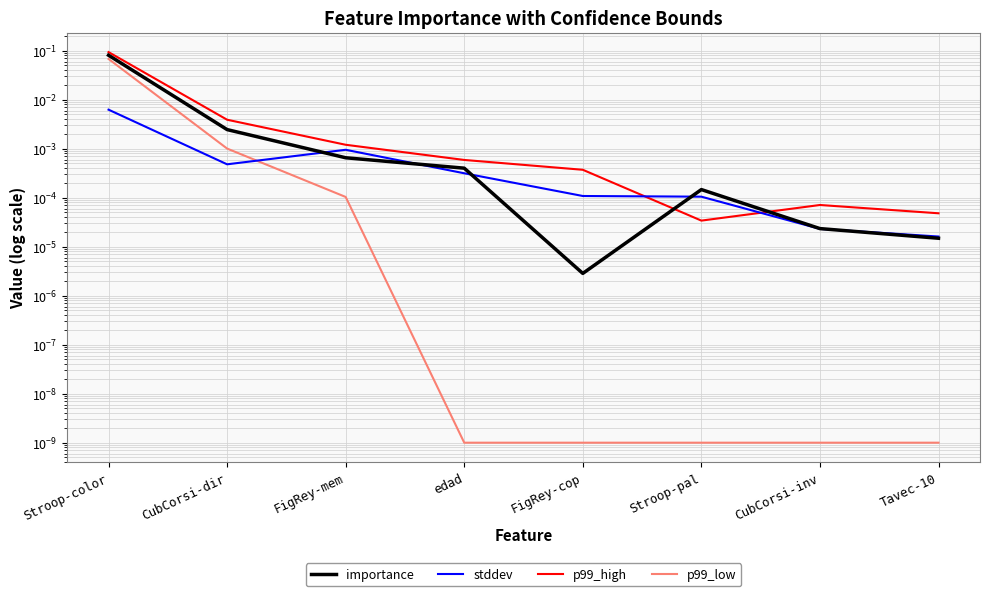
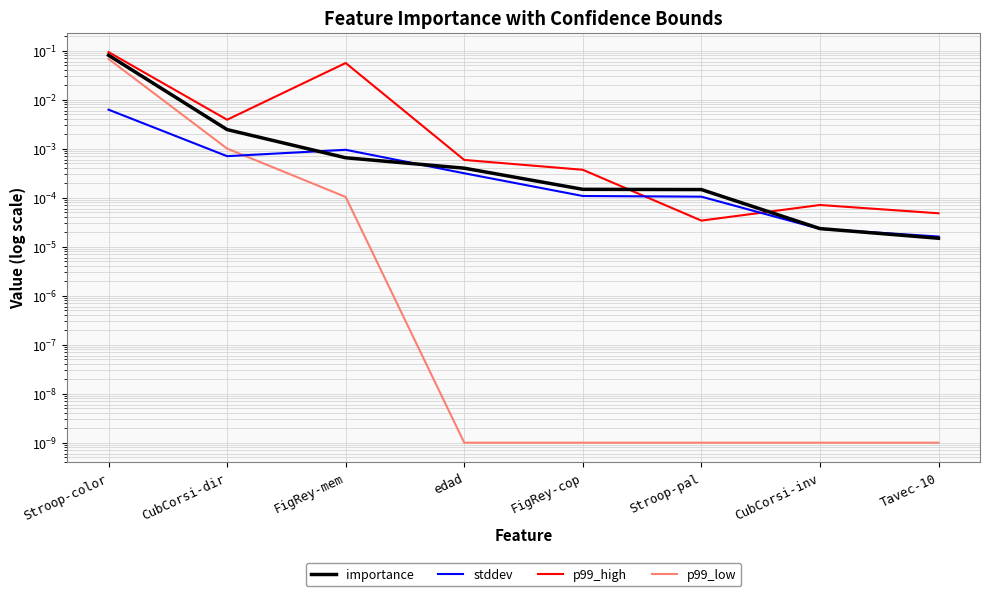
  {
    "importance": {
      "Stroop-color": 0.08,
      "CubCorsi-dir": 0.002,
      "FigRey-mem": 0.0007,
      "edad": 0.0004,
-     "FigRey-cop": 0.000003,
+     "FigRey-cop": 0.00015,
      "Stroop-pal": 0.00015
    },
    "stddev": {
      "Stroop-color": 0.006,
-     "CubCorsi-dir": 0.0005,
+     "CubCorsi-dir": 0.0007,
      "FigRey-mem": 0.0010,
      "edad": 0.0003,
      "FigRey-cop": 0.0001,
      "Stroop-pal": 0.0001
    },
    "p99_high": {
      "Stroop-color": 0.09,
      "CubCorsi-dir": 0.004,
-     "FigRey-mem": 0.0012,
+     "FigRey-mem": 0.06,
      "edad": 0.0006,
      "FigRey-cop": 0.0004,
      "Stroop-pal": 0.00003,
      "CubCorsi-inv": 0.00007,
      "Tavec-10": 0.00005
    },
    "p99_low": {
      "Stroop-color": 0.07,
      "CubCorsi-dir": 0.0010,
      "FigRey-mem": 0.00010,
      "edad": 0.0000000010,
      "FigRey-cop": 0.0000000010,
      "Stroop-pal": 0.0000000010,
      "CubCorsi-inv": 0.0000000010,
      "Tavec-10": 0.0000000010
    }
  }
